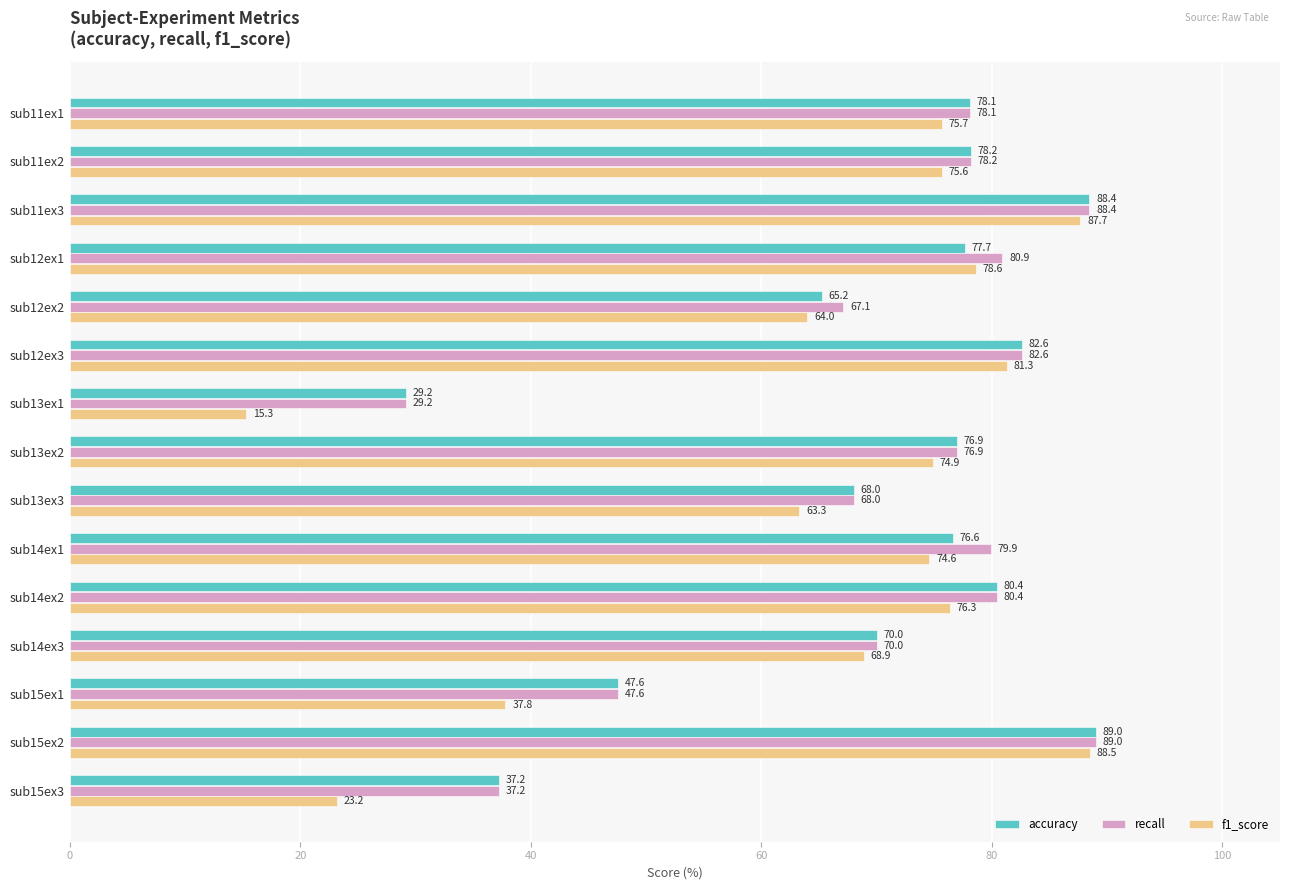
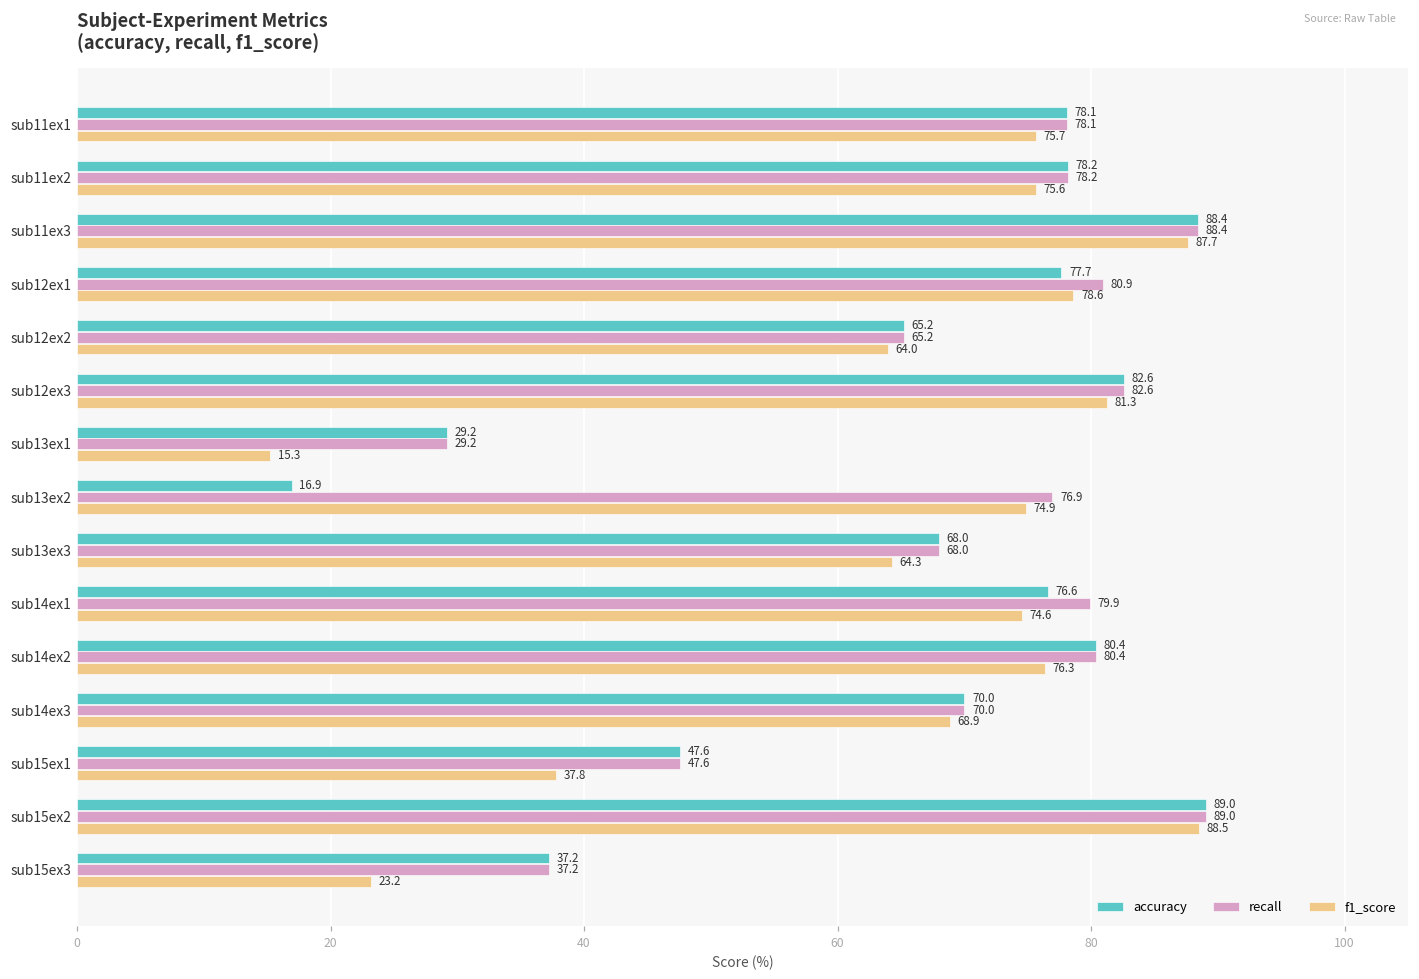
  {
    "accuracy": {
      "sub11ex1": 78.1,
      "sub11ex2": 78.2,
      "sub11ex3": 88.4,
      "sub12ex1": 77.7,
      "sub12ex2": 65.2,
      "sub12ex3": 82.6,
      "sub13ex1": 29.2,
-     "sub13ex2": 76.9,
+     "sub13ex2": 16.9,
      "sub13ex3": 68.0,
      "sub14ex1": 76.6,
      "sub14ex2": 80.4,
      "sub14ex3": 70.0,
      "sub15ex1": 47.6,
      "sub15ex2": 89.0,
      "sub15ex3": 37.2
    },
    "recall": {
      "sub11ex1": 78.1,
      "sub11ex2": 78.2,
      "sub11ex3": 88.4,
      "sub12ex1": 80.9,
-     "sub12ex2": 67.1,
+     "sub12ex2": 65.2,
      "sub12ex3": 82.6,
      "sub13ex1": 29.2,
      "sub13ex2": 76.9,
      "sub13ex3": 68.0,
      "sub14ex1": 79.9,
      "sub14ex2": 80.4,
      "sub14ex3": 70.0,
      "sub15ex1": 47.6,
      "sub15ex2": 89.0,
      "sub15ex3": 37.2
    },
    "f1_score": {
      "sub11ex1": 75.7,
      "sub11ex2": 75.6,
      "sub11ex3": 87.7,
      "sub12ex1": 78.6,
      "sub12ex2": 64.0,
      "sub12ex3": 81.3,
      "sub13ex1": 15.3,
      "sub13ex2": 74.9,
-     "sub13ex3": 63.3,
+     "sub13ex3": 64.3,
      "sub14ex1": 74.6,
      "sub14ex2": 76.3,
      "sub14ex3": 68.9,
      "sub15ex1": 37.8,
      "sub15ex2": 88.5,
      "sub15ex3": 23.2
    }
  }
